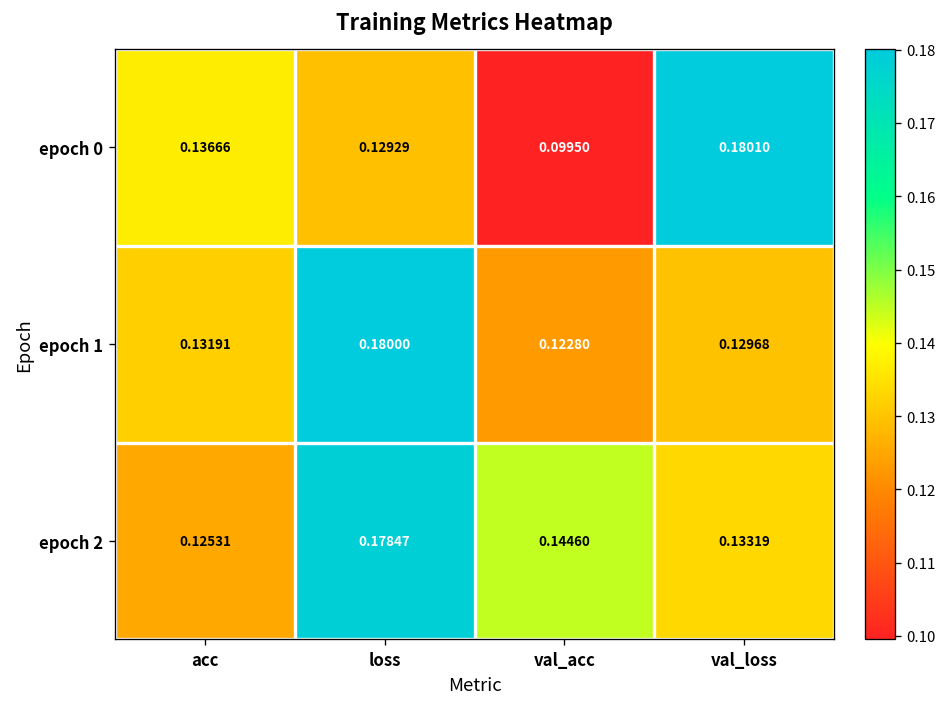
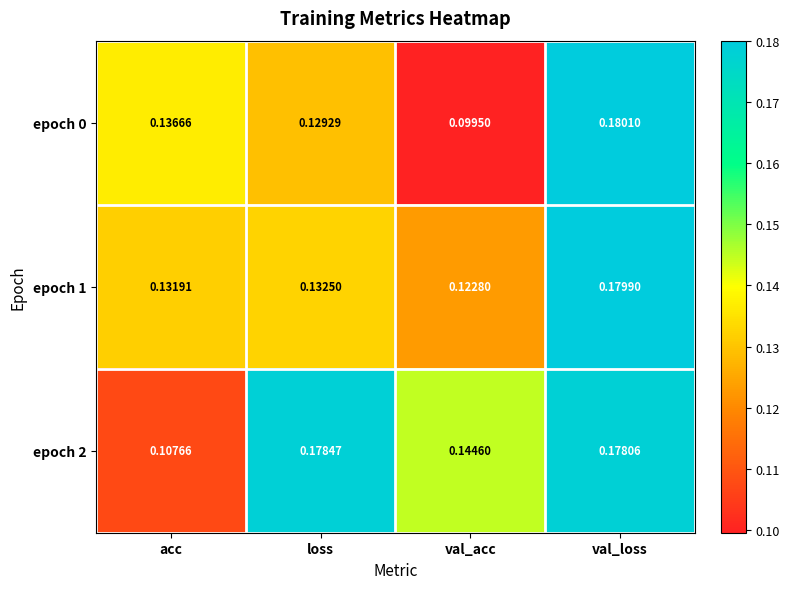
  {
    "epoch 0": {
      "acc": 0.13666,
      "loss": 0.12929,
      "val_acc": 0.09950,
      "val_loss": 0.18010
    },
    "epoch 1": {
      "acc": 0.13191,
-     "loss": 0.18000,
+     "loss": 0.13250,
      "val_acc": 0.12280,
-     "val_loss": 0.12968
+     "val_loss": 0.17990
    },
    "epoch 2": {
-     "acc": 0.12531,
+     "acc": 0.10766,
      "loss": 0.17847,
      "val_acc": 0.14460,
-     "val_loss": 0.13319
+     "val_loss": 0.17806
    }
  }
